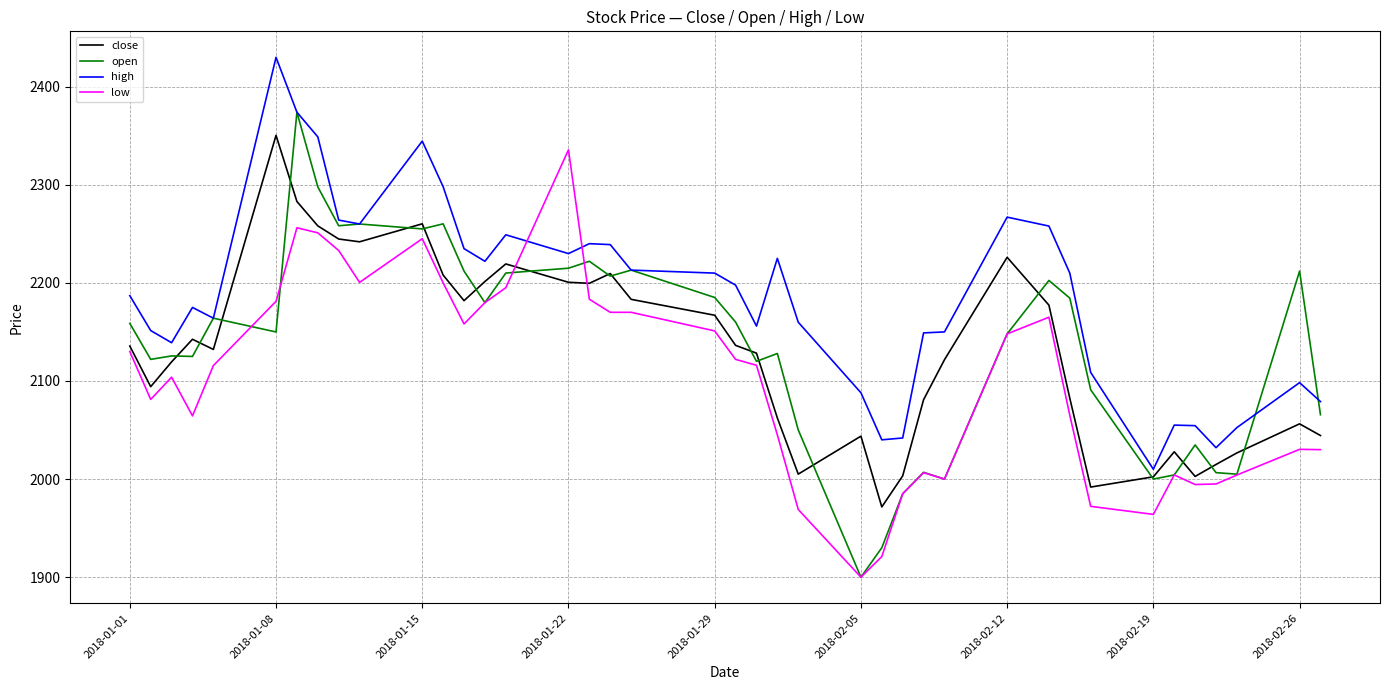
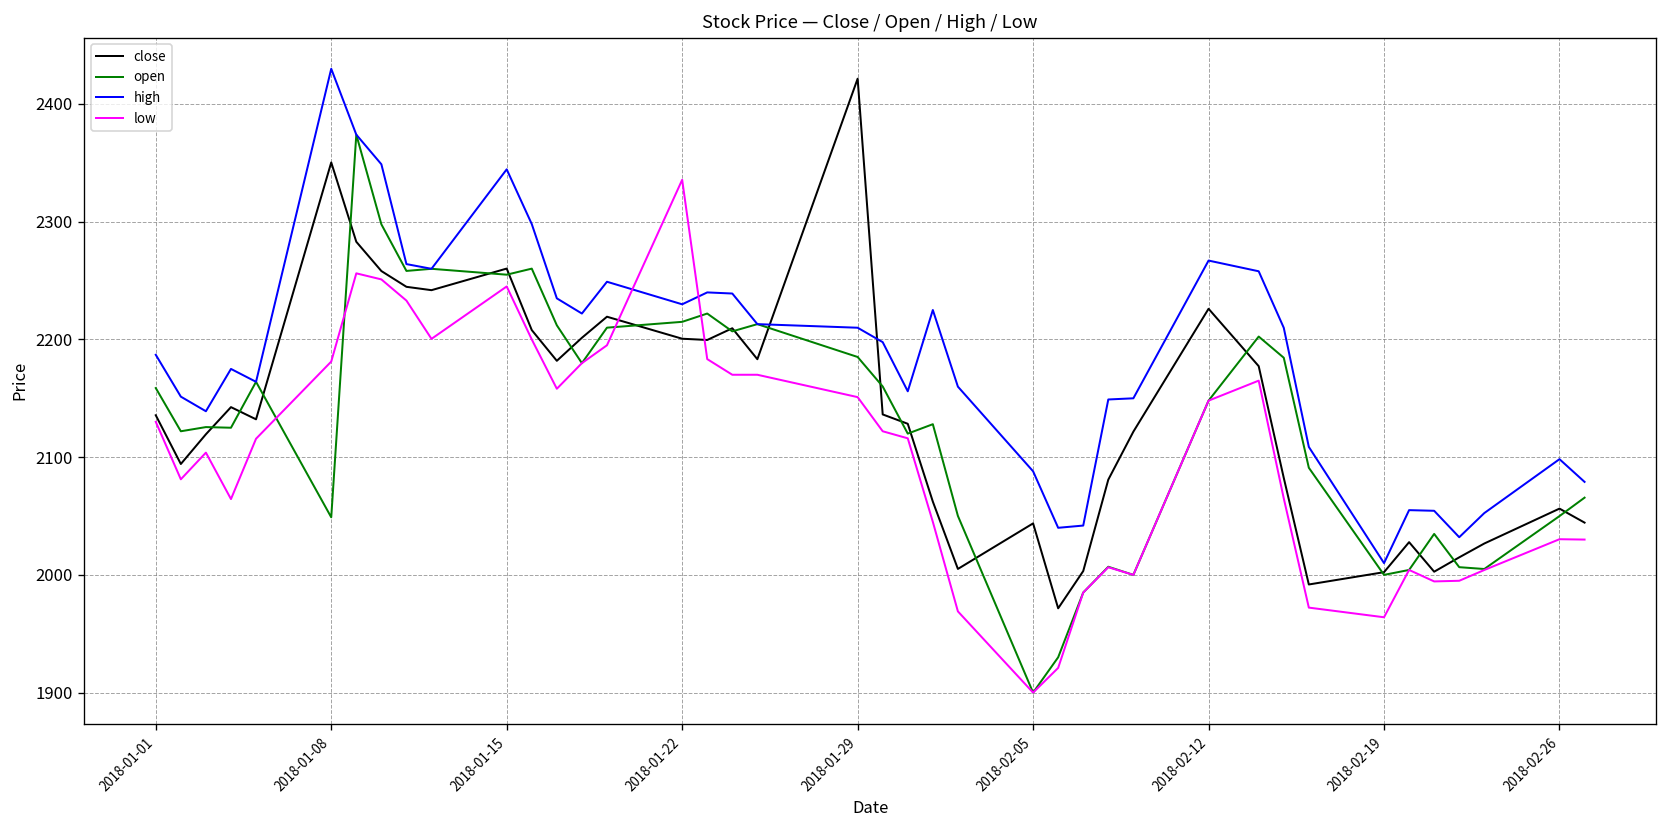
  {
    "close": {
      "2018-01-01": 2140,
      "2018-01-08": 2350,
      "2018-01-15": 2260,
      "2018-01-22": 2200,
-     "2018-01-29": 2170,
+     "2018-01-29": 2420,
      "2018-02-05": 2040,
      "2018-02-12": 2230,
      "2018-02-26": 2060
    },
    "open": {
      "2018-01-01": 2160,
-     "2018-01-08": 2150,
+     "2018-01-08": 2050,
      "2018-01-15": 2260,
      "2018-01-22": 2210,
      "2018-01-29": 2190,
-     "2018-02-26": 2210
+     "2018-02-26": 2050
    },
    "high": {
      "2018-01-01": 2190,
      "2018-01-08": 2430,
      "2018-01-15": 2340,
      "2018-01-22": 2230,
      "2018-01-29": 2210,
      "2018-02-05": 2090,
      "2018-02-12": 2270,
      "2018-02-19": 2010,
      "2018-02-26": 2100
    },
    "low": {
      "2018-01-01": 2130,
      "2018-01-08": 2180,
      "2018-01-15": 2250,
      "2018-01-22": 2340,
      "2018-01-29": 2150,
      "2018-02-19": 1960,
      "2018-02-26": 2030
    }
  }
